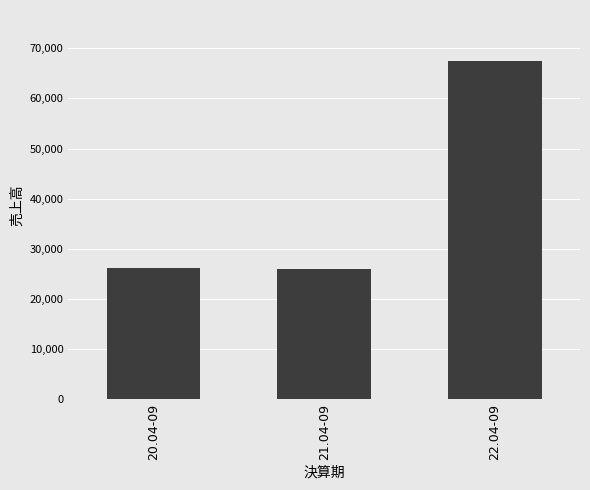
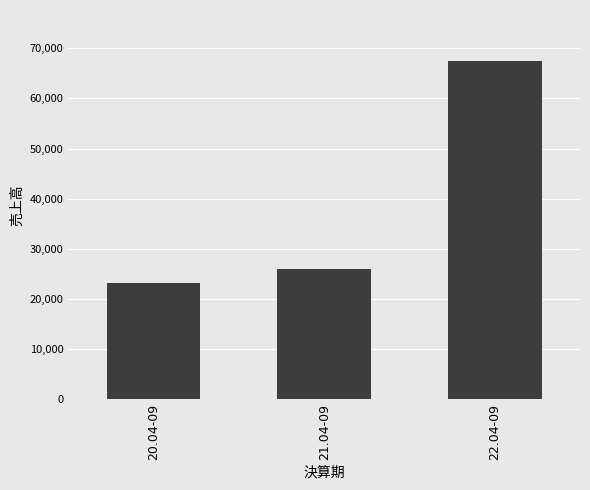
  {
-   "20.04-09": "26,000",
+   "20.04-09": "23,000",
    "21.04-09": "26,000",
    "22.04-09": "67,000"
  }
